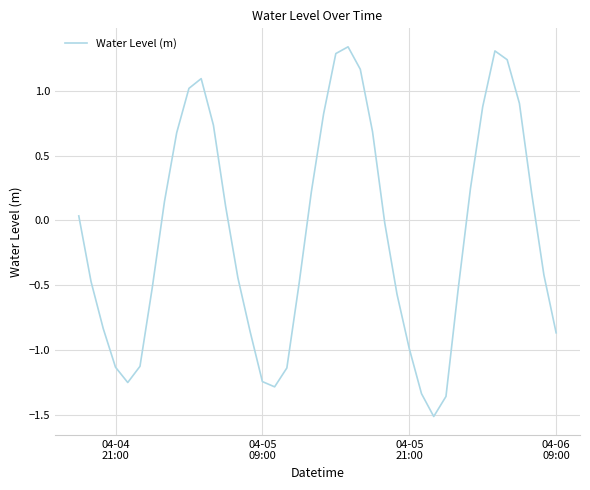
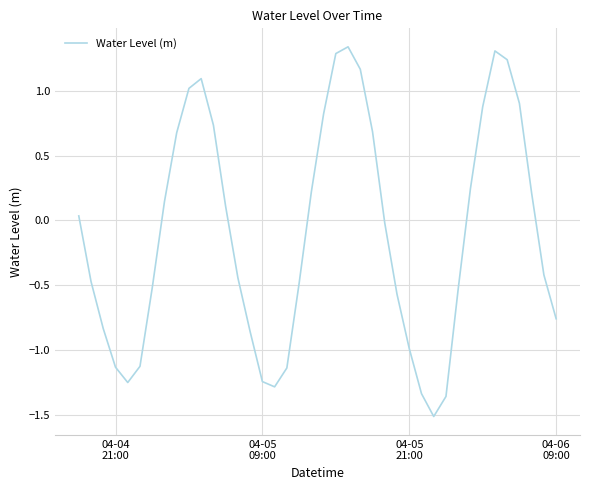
  {
    "04-04 21:00": -1.13,
    "04-05 09:00": -1.24,
    "04-05 21:00": -0.99,
-   "04-06 09:00": -0.87
+   "04-06 09:00": -0.76
  }
